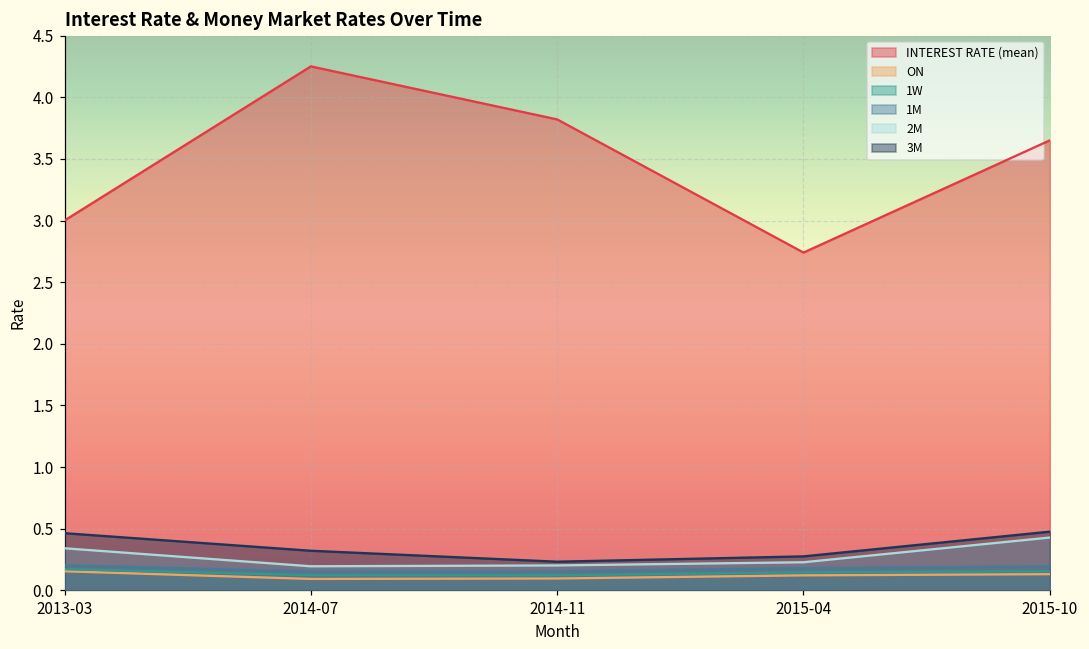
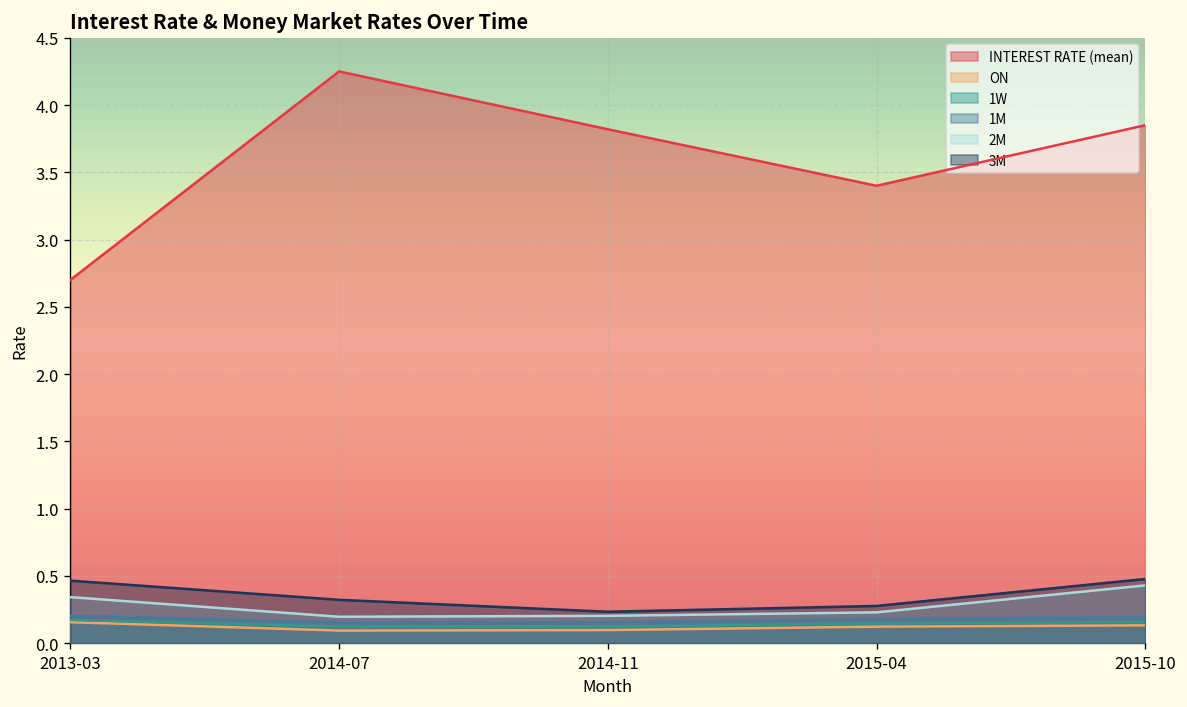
  {
    "INTEREST RATE (mean)": {
-     "2013-03": 3.0,
+     "2013-03": 2.7,
      "2014-07": 4.25,
      "2014-11": 3.82,
-     "2015-04": 2.74,
-     "2015-10": 3.65
+     "2015-04": 3.40,
+     "2015-10": 3.85
    },
    "ON": {
      "2014-07": 0.09,
      "2014-11": 0.10,
      "2015-04": 0.12,
      "2015-10": 0.13
    },
    "2M": {
      "2013-03": 0.34,
      "2014-07": 0.20,
      "2014-11": 0.20,
      "2015-04": 0.23,
      "2015-10": 0.43
    },
    "3M": {
      "2013-03": 0.46,
      "2014-07": 0.32,
      "2014-11": 0.23,
      "2015-04": 0.28,
      "2015-10": 0.48
    }
  }
